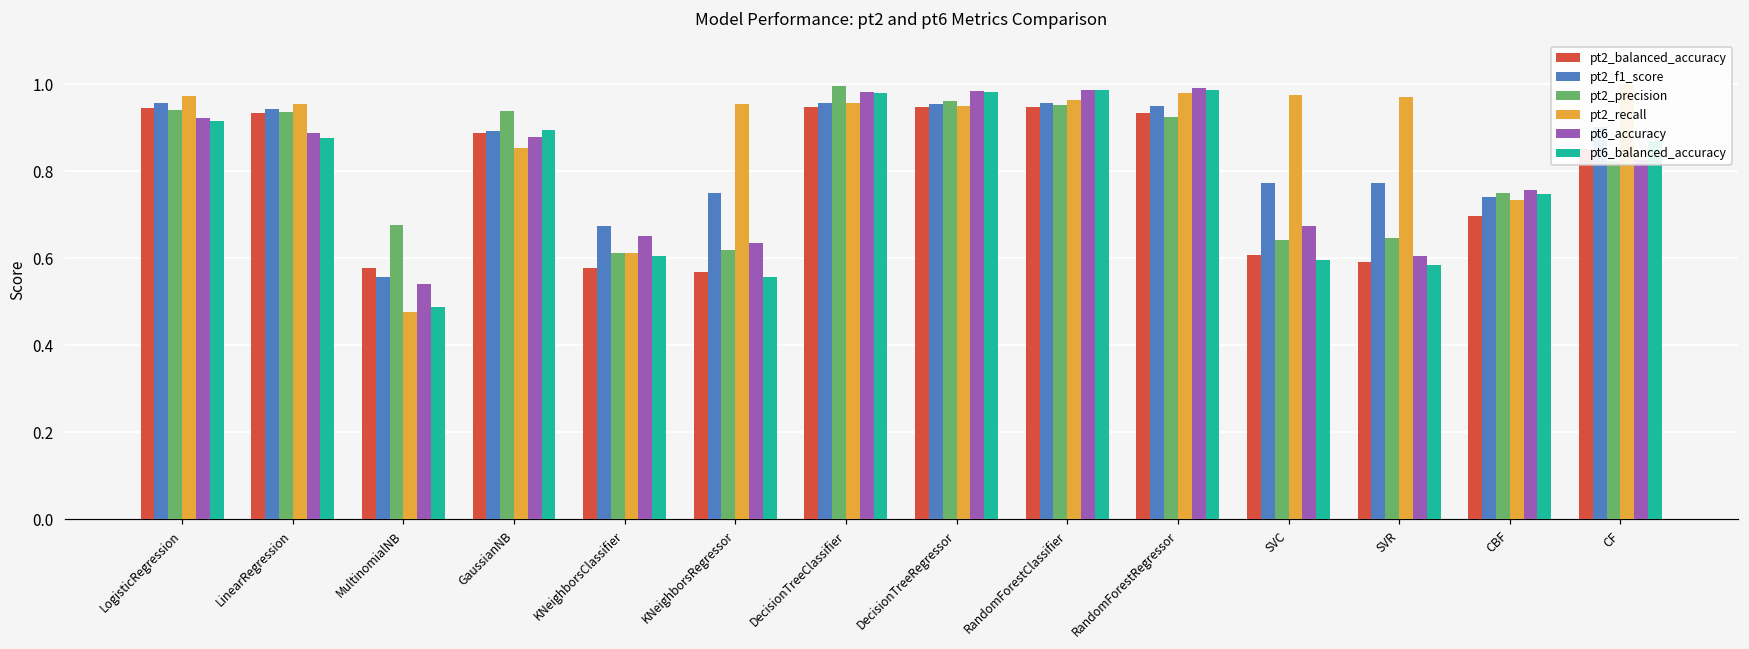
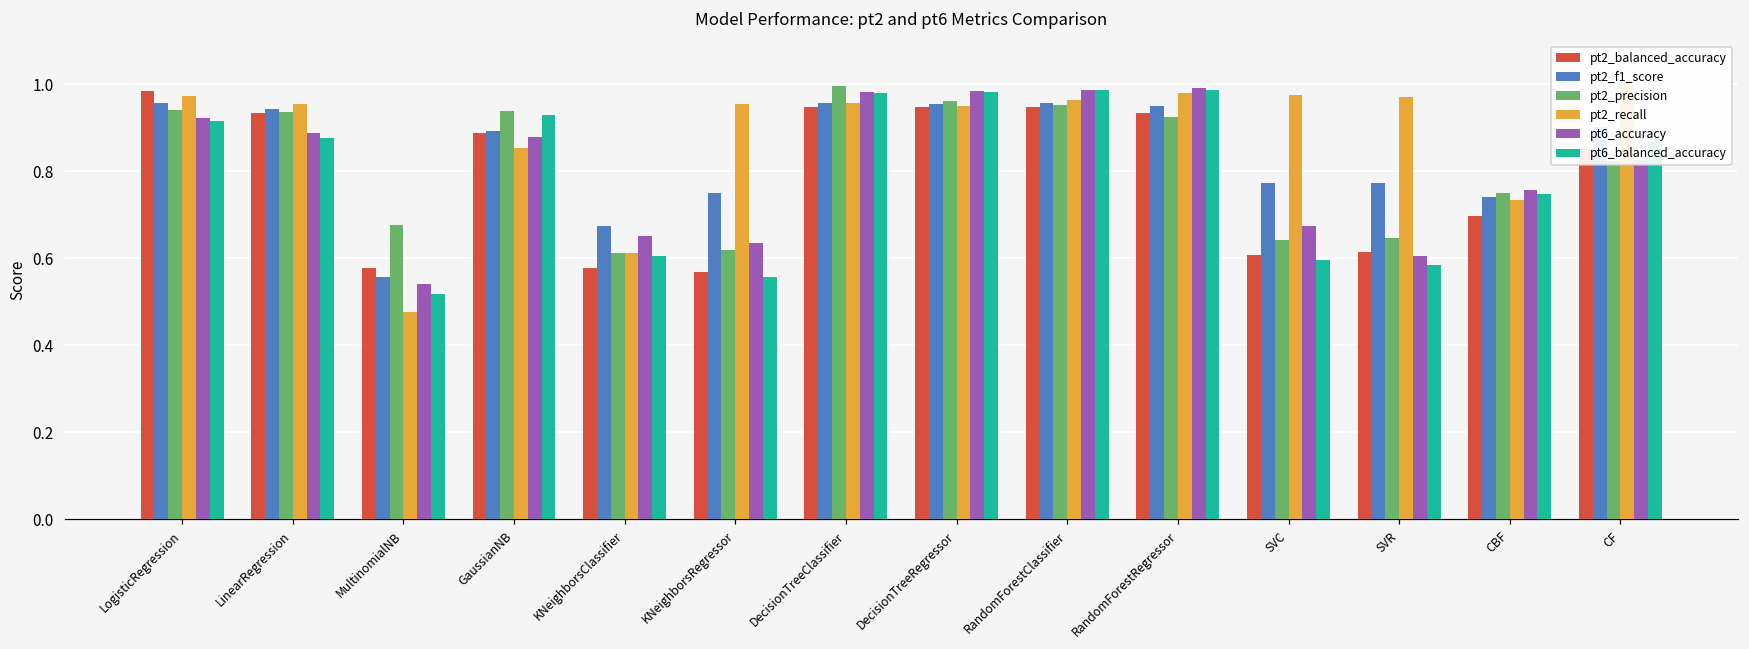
  {
    "pt2_balanced_accuracy": {
-     "LogisticRegression": 0.95,
+     "LogisticRegression": 0.98,
      "LinearRegression": 0.93,
      "MultinomialNB": 0.58,
      "GaussianNB": 0.89,
      "KNeighborsClassifier": 0.58,
      "KNeighborsRegressor": 0.57,
      "DecisionTreeClassifier": 0.95,
      "DecisionTreeRegressor": 0.95,
      "RandomForestClassifier": 0.95,
      "RandomForestRegressor": 0.93,
      "SVC": 0.61,
-     "SVR": 0.59,
+     "SVR": 0.61,
      "CBF": 0.70
    },
    "pt2_f1_score": {
      "LogisticRegression": 0.96,
      "LinearRegression": 0.94,
      "MultinomialNB": 0.56,
      "GaussianNB": 0.89,
      "KNeighborsClassifier": 0.67,
      "KNeighborsRegressor": 0.75,
      "DecisionTreeClassifier": 0.96,
      "DecisionTreeRegressor": 0.95,
      "RandomForestClassifier": 0.96,
      "RandomForestRegressor": 0.95,
      "SVC": 0.77,
      "SVR": 0.77,
      "CBF": 0.74
    },
    "pt2_precision": {
      "LogisticRegression": 0.94,
      "LinearRegression": 0.94,
      "MultinomialNB": 0.68,
      "GaussianNB": 0.94,
      "KNeighborsClassifier": 0.61,
      "KNeighborsRegressor": 0.62,
      "DecisionTreeClassifier": 1.00,
      "DecisionTreeRegressor": 0.96,
      "RandomForestClassifier": 0.95,
      "RandomForestRegressor": 0.92,
      "SVC": 0.64,
      "SVR": 0.65,
      "CBF": 0.75,
      "CF": 0.82
    },
    "pt2_recall": {
      "LogisticRegression": 0.97,
      "LinearRegression": 0.95,
      "MultinomialNB": 0.48,
      "GaussianNB": 0.85,
      "KNeighborsClassifier": 0.61,
      "KNeighborsRegressor": 0.95,
      "DecisionTreeClassifier": 0.96,
      "DecisionTreeRegressor": 0.95,
      "RandomForestClassifier": 0.96,
      "RandomForestRegressor": 0.98,
      "SVC": 0.98,
      "SVR": 0.97,
      "CBF": 0.73
    },
    "pt6_accuracy": {
      "LogisticRegression": 0.92,
      "LinearRegression": 0.89,
      "MultinomialNB": 0.54,
      "GaussianNB": 0.88,
      "KNeighborsClassifier": 0.65,
      "KNeighborsRegressor": 0.63,
      "DecisionTreeClassifier": 0.98,
      "DecisionTreeRegressor": 0.98,
      "RandomForestClassifier": 0.99,
      "RandomForestRegressor": 0.99,
      "SVC": 0.67,
      "SVR": 0.60,
      "CBF": 0.76,
      "CF": 0.83
    },
    "pt6_balanced_accuracy": {
      "LogisticRegression": 0.92,
      "LinearRegression": 0.88,
-     "MultinomialNB": 0.49,
-     "GaussianNB": 0.89,
+     "MultinomialNB": 0.52,
+     "GaussianNB": 0.93,
      "KNeighborsClassifier": 0.61,
      "KNeighborsRegressor": 0.56,
      "DecisionTreeClassifier": 0.98,
      "DecisionTreeRegressor": 0.98,
      "RandomForestClassifier": 0.99,
      "RandomForestRegressor": 0.99,
      "SVC": 0.60,
      "SVR": 0.59,
      "CBF": 0.75
    }
  }
